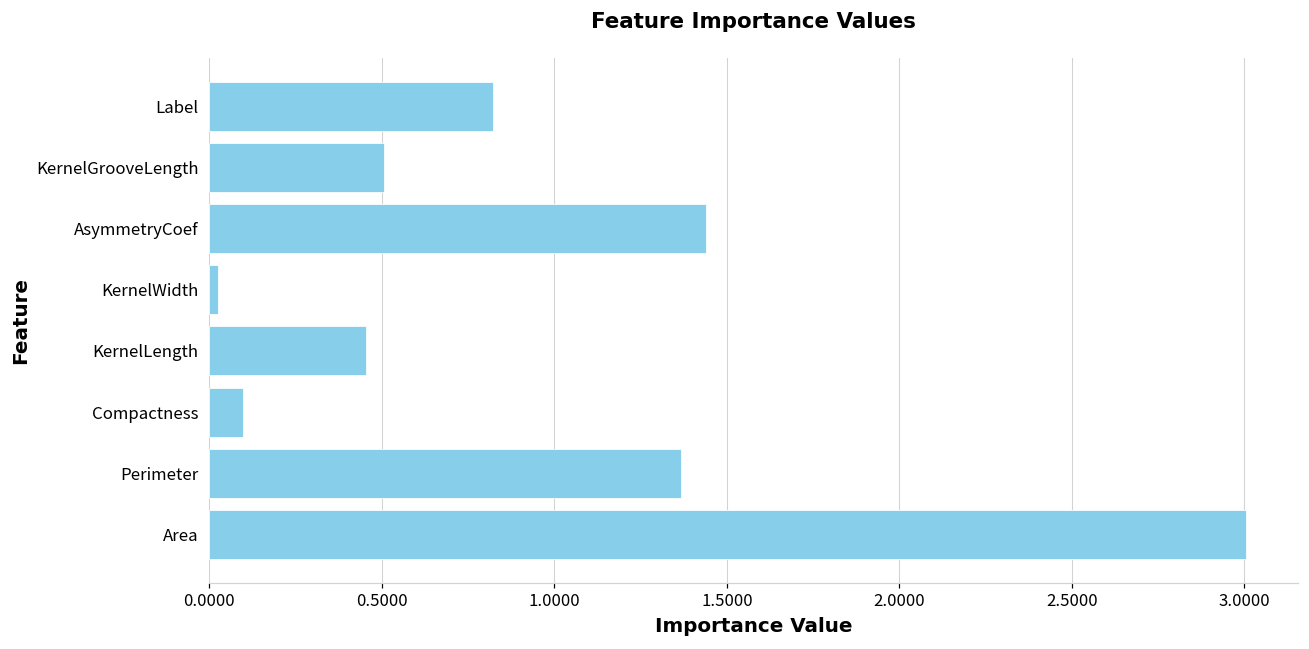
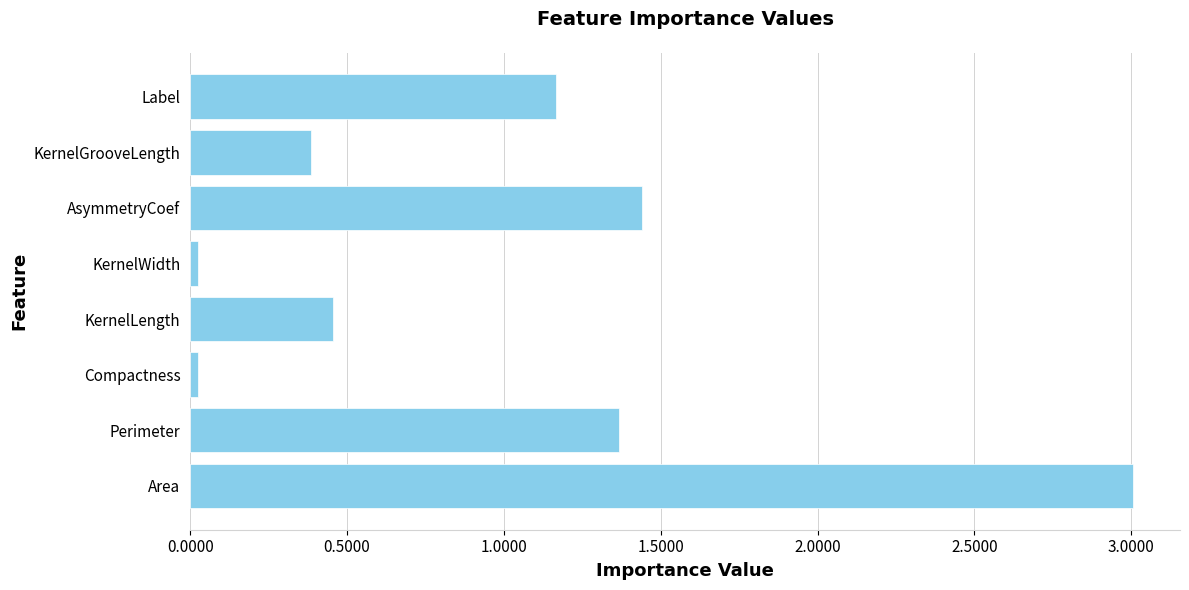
  {
-   "Label": 0.82,
-   "KernelGrooveLength": 0.51,
+   "Label": 1.17,
+   "KernelGrooveLength": 0.39,
    "AsymmetryCoef": 1.44,
    "KernelWidth": 0.02,
    "KernelLength": 0.45,
-   "Compactness": 0.10,
+   "Compactness": 0.03,
    "Perimeter": 1.37,
    "Area": 3.00
  }
